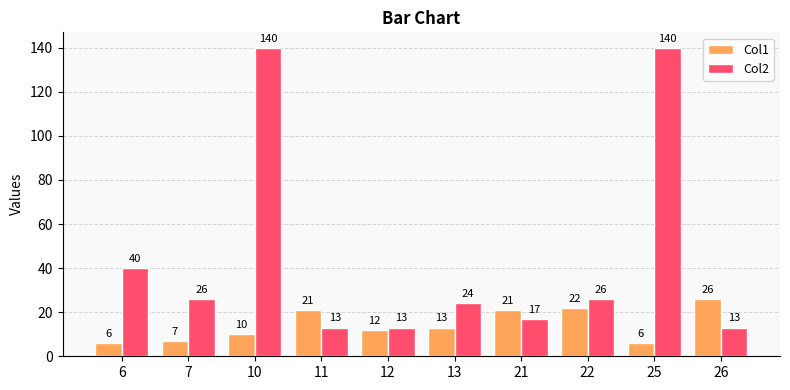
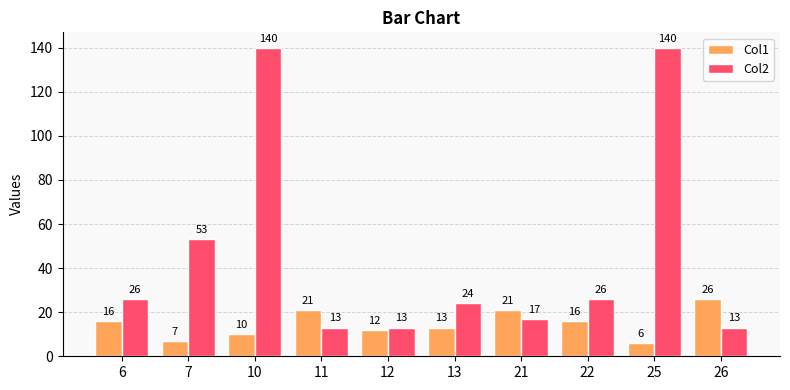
  {
    "Col1": {
-     "6": 6,
+     "6": 16,
      "7": 7,
      "10": 10,
      "11": 21,
      "12": 12,
      "13": 13,
      "21": 21,
-     "22": 22,
+     "22": 16,
      "25": 6,
      "26": 26
    },
    "Col2": {
-     "6": 40,
-     "7": 26,
+     "6": 26,
+     "7": 53,
      "10": 140,
      "11": 13,
      "12": 13,
      "13": 24,
      "21": 17,
      "22": 26,
      "25": 140,
      "26": 13
    }
  }
